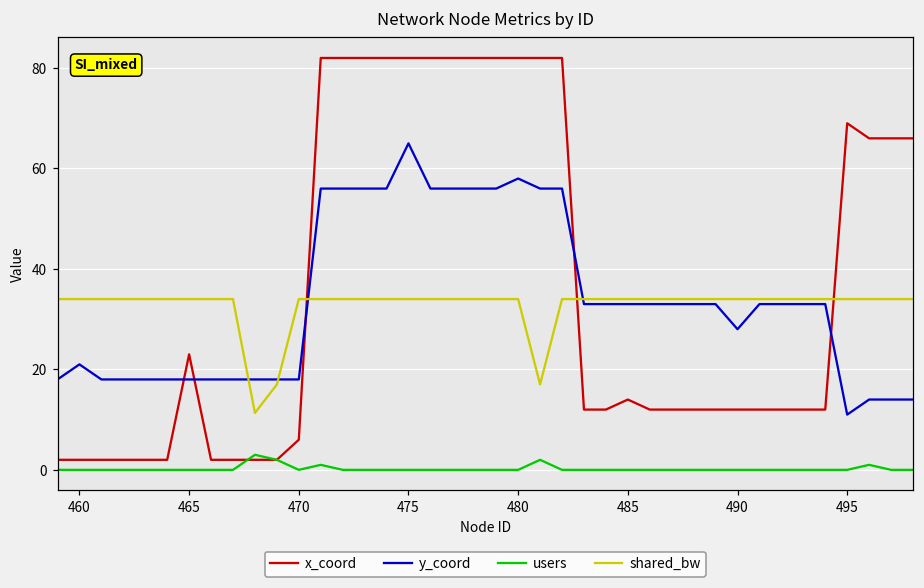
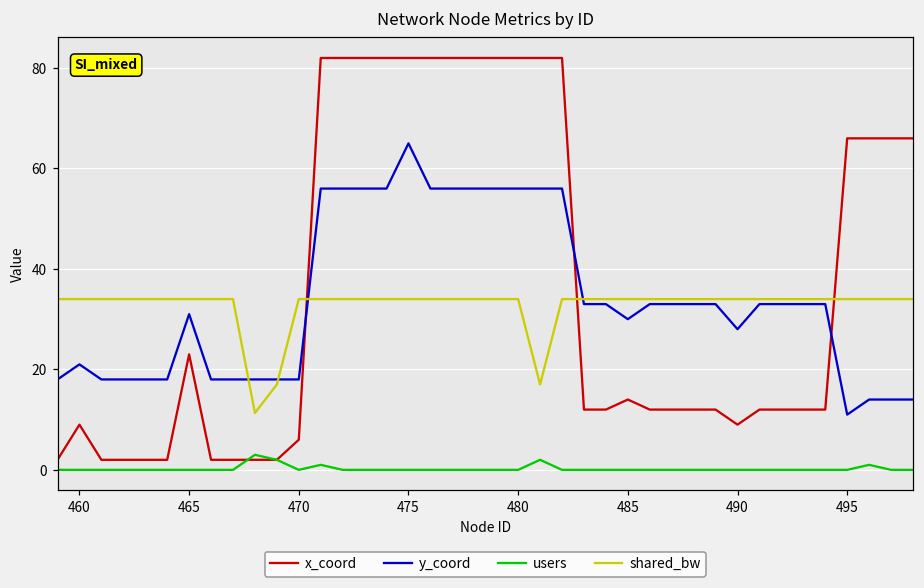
  {
    "x_coord": {
-     "460": 2,
+     "460": 9,
      "465": 23,
      "470": 6,
      "475": 82,
      "480": 82,
      "485": 14,
-     "490": 12,
-     "495": 69
+     "490": 9,
+     "495": 66
    },
    "y_coord": {
      "460": 21,
-     "465": 18,
+     "465": 31,
      "470": 18,
      "475": 65,
-     "480": 58,
-     "485": 33,
+     "480": 56,
+     "485": 30,
      "490": 28,
      "495": 11
    },
    "users": {
      "460": 0,
      "465": 0,
      "470": 0,
      "475": 0,
      "480": 0,
      "485": 0,
      "490": 0,
      "495": 0
    },
    "shared_bw": {
      "460": 34,
      "465": 34,
      "470": 34,
      "475": 34,
      "480": 34,
      "485": 34,
      "490": 34,
      "495": 34
    }
  }
